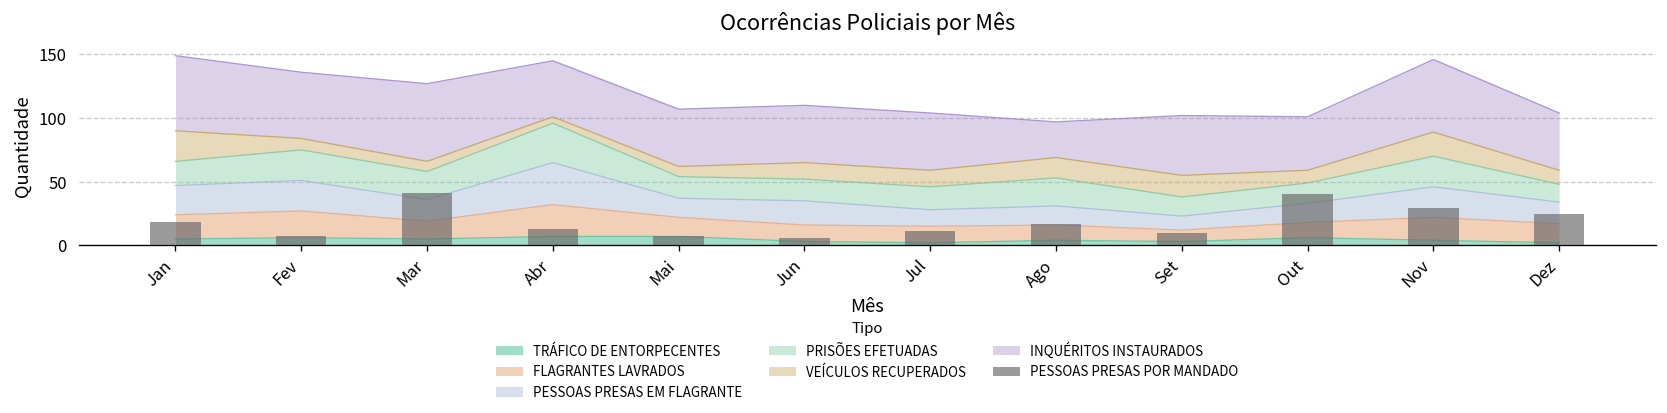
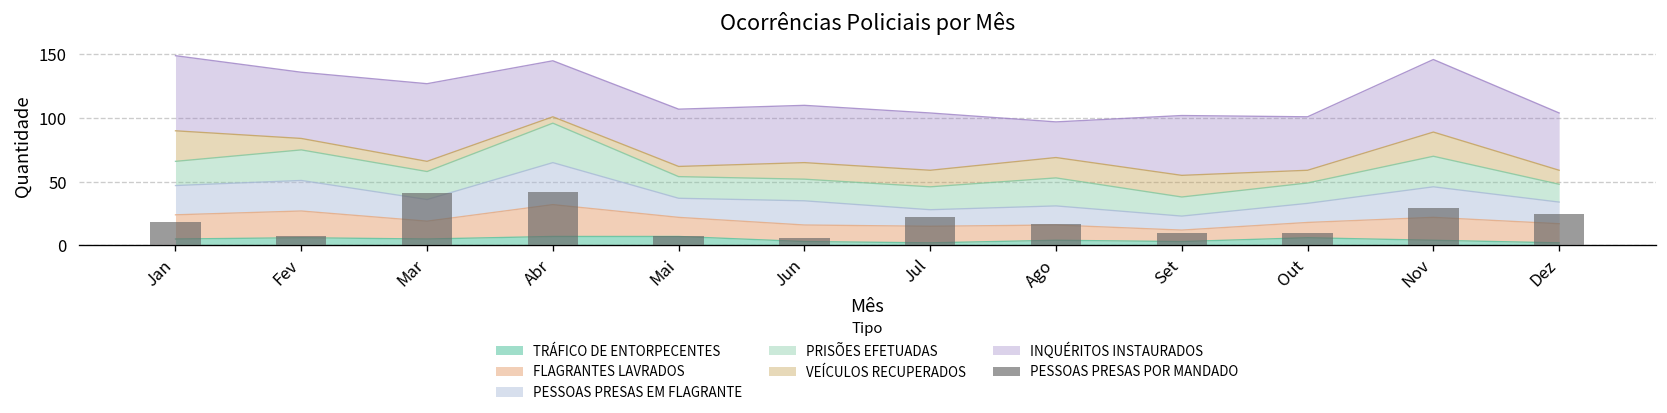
  {
    "PESSOAS PRESAS POR MANDADO": {
      "Jan": 18,
      "Fev": 7,
      "Mar": 41,
-     "Abr": 13,
+     "Abr": 42,
      "Mai": 7,
      "Jun": 6,
-     "Jul": 11,
+     "Jul": 22,
      "Ago": 17,
      "Set": 10,
-     "Out": 40,
+     "Out": 10,
      "Nov": 29,
      "Dez": 25
    }
  }
